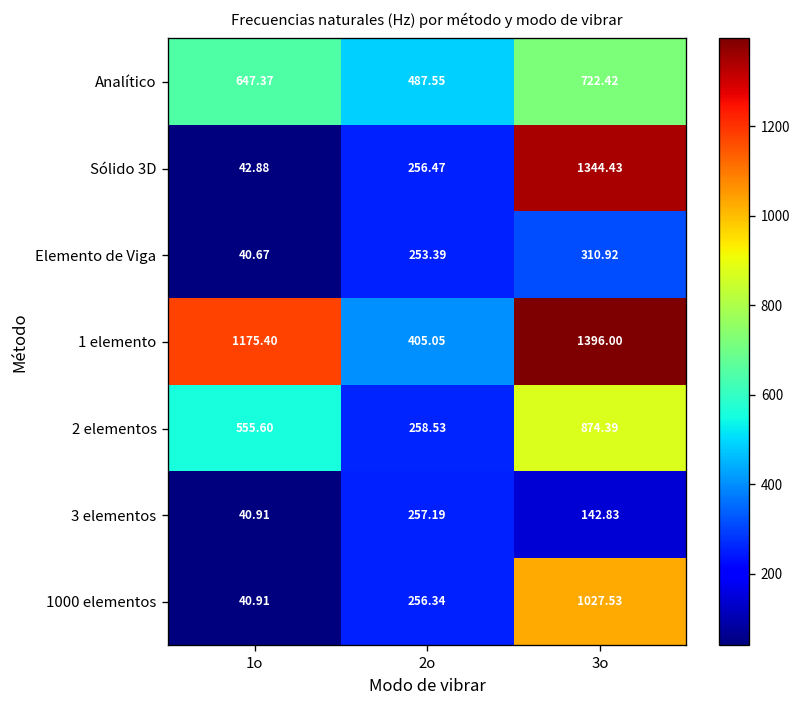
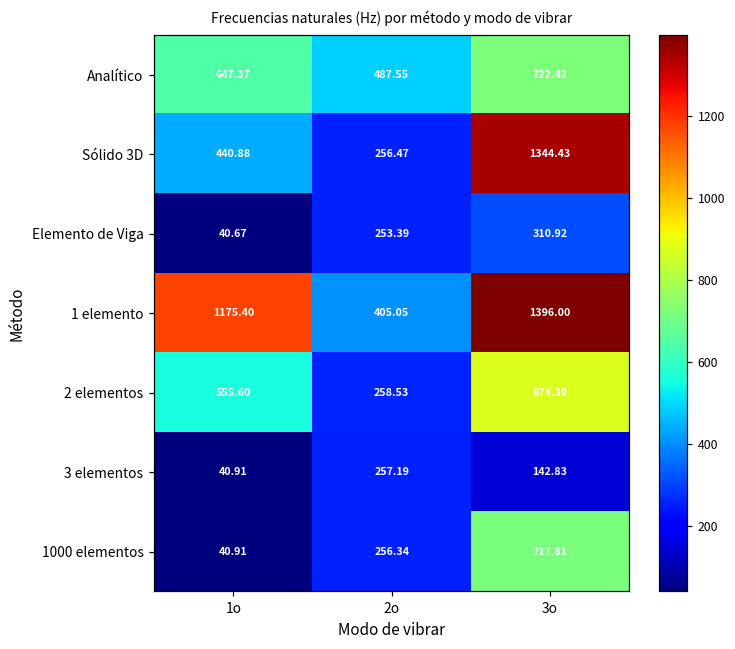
  {
    "Analítico": {
      "1o": 647.37,
      "2o": 487.55,
      "3o": 722.42
    },
    "Sólido 3D": {
-     "1o": 42.88,
+     "1o": 440.88,
      "2o": 256.47,
      "3o": 1344.43
    },
    "Elemento de Viga": {
      "1o": 40.67,
      "2o": 253.39,
      "3o": 310.92
    },
    "1 elemento": {
      "1o": 1175.40,
      "2o": 405.05,
      "3o": 1396.00
    },
    "2 elementos": {
      "1o": 555.60,
      "2o": 258.53,
      "3o": 874.39
    },
    "3 elementos": {
      "1o": 40.91,
      "2o": 257.19,
      "3o": 142.83
    },
    "1000 elementos": {
      "1o": 40.91,
      "2o": 256.34,
-     "3o": 1027.53
+     "3o": 717.81
    }
  }
